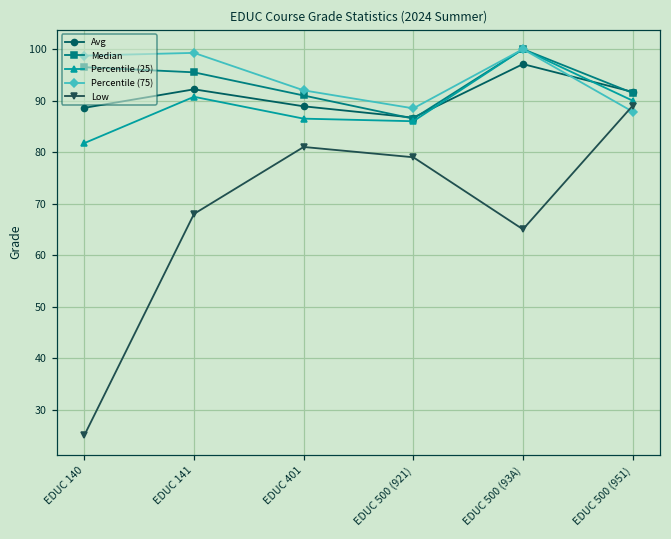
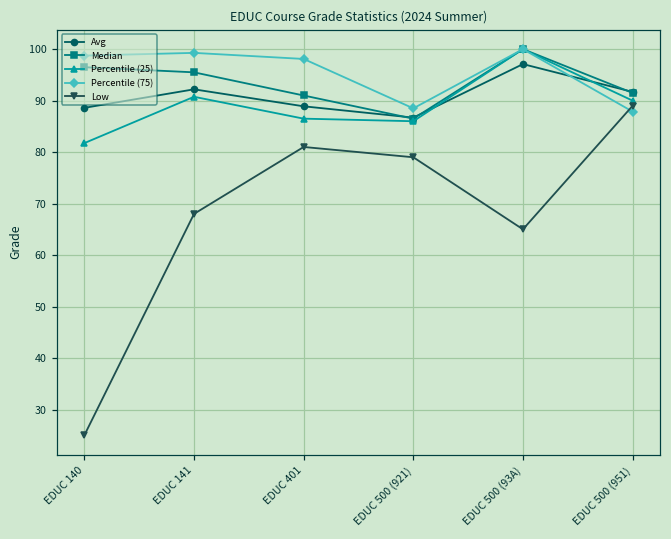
  {
    "Percentile (75)": {
      "EDUC 141": 99,
-     "EDUC 401": 92,
+     "EDUC 401": 98,
      "EDUC 500 (921)": 89,
      "EDUC 500 (951)": 88
    }
  }
